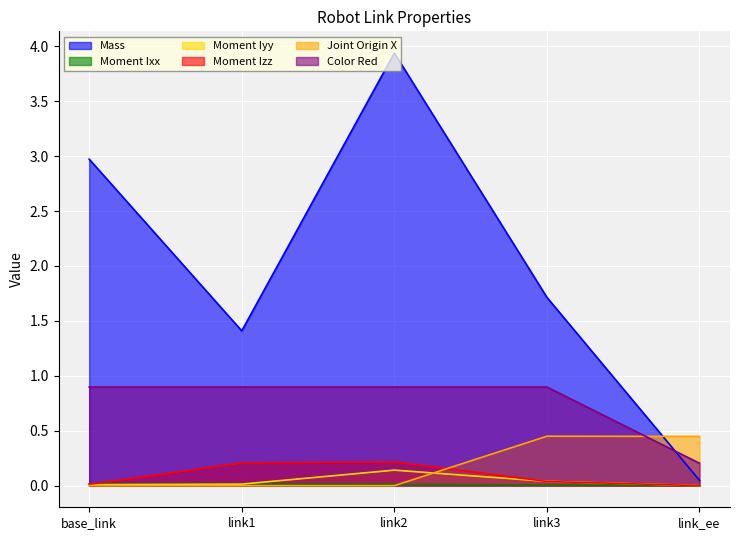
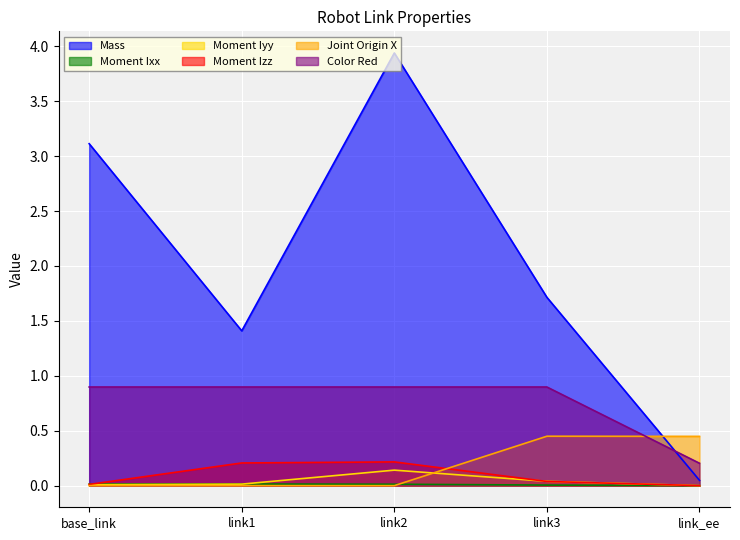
  {
    "Mass": {
-     "base_link": 2.97,
+     "base_link": 3.11,
      "link1": 1.41,
      "link3": 1.71,
      "link_ee": 0.05
    },
    "Moment Ixx": {
      "link3": 0.01
    },
    "Moment Izz": {
      "link1": 0.21,
      "link2": 0.22
    },
    "Color Red": {
      "base_link": 0.90,
      "link1": 0.90,
      "link2": 0.90,
      "link3": 0.90,
      "link_ee": 0.20
    }
  }
